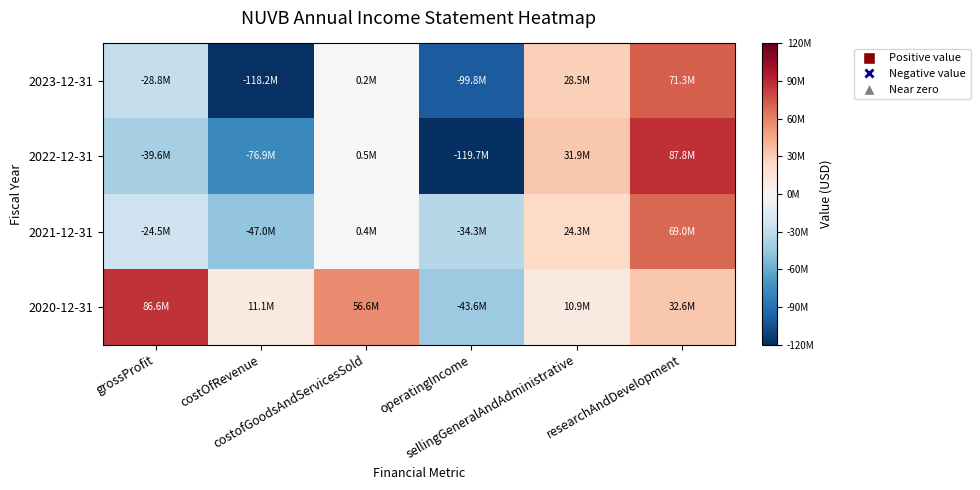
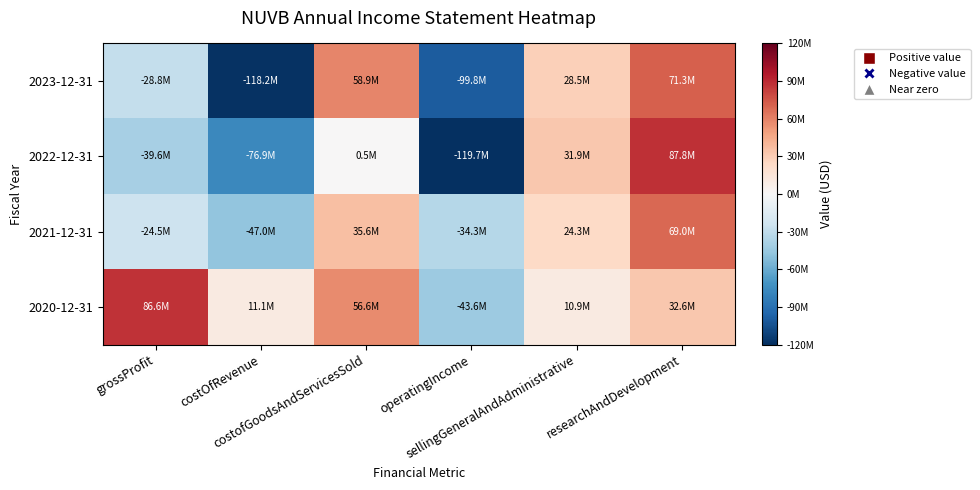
  {
    "2023-12-31": {
      "grossProfit": "-28.8M",
      "costOfRevenue": "-118.2M",
-     "costofGoodsAndServicesSold": "0.2M",
+     "costofGoodsAndServicesSold": "58.9M",
      "operatingIncome": "-99.8M",
      "sellingGeneralAndAdministrative": "28.5M",
      "researchAndDevelopment": "71.3M"
    },
    "2022-12-31": {
      "grossProfit": "-39.6M",
      "costOfRevenue": "-76.9M",
      "costofGoodsAndServicesSold": "0.5M",
      "operatingIncome": "-119.7M",
      "sellingGeneralAndAdministrative": "31.9M",
      "researchAndDevelopment": "87.8M"
    },
    "2021-12-31": {
      "grossProfit": "-24.5M",
      "costOfRevenue": "-47.0M",
-     "costofGoodsAndServicesSold": "0.4M",
+     "costofGoodsAndServicesSold": "35.6M",
      "operatingIncome": "-34.3M",
      "sellingGeneralAndAdministrative": "24.3M",
      "researchAndDevelopment": "69.0M"
    },
    "2020-12-31": {
      "grossProfit": "86.6M",
      "costOfRevenue": "11.1M",
      "costofGoodsAndServicesSold": "56.6M",
      "operatingIncome": "-43.6M",
      "sellingGeneralAndAdministrative": "10.9M",
      "researchAndDevelopment": "32.6M"
    }
  }
